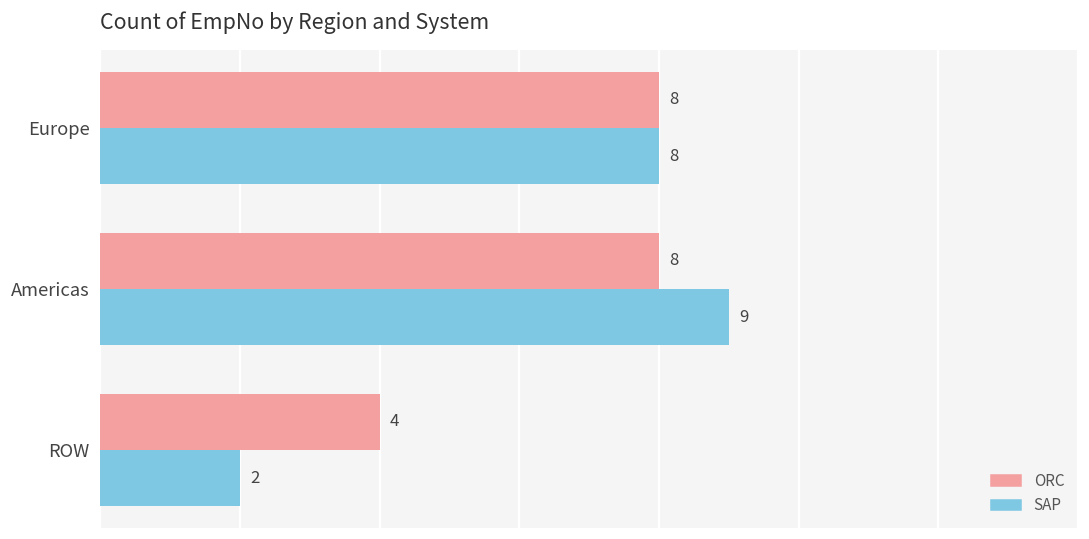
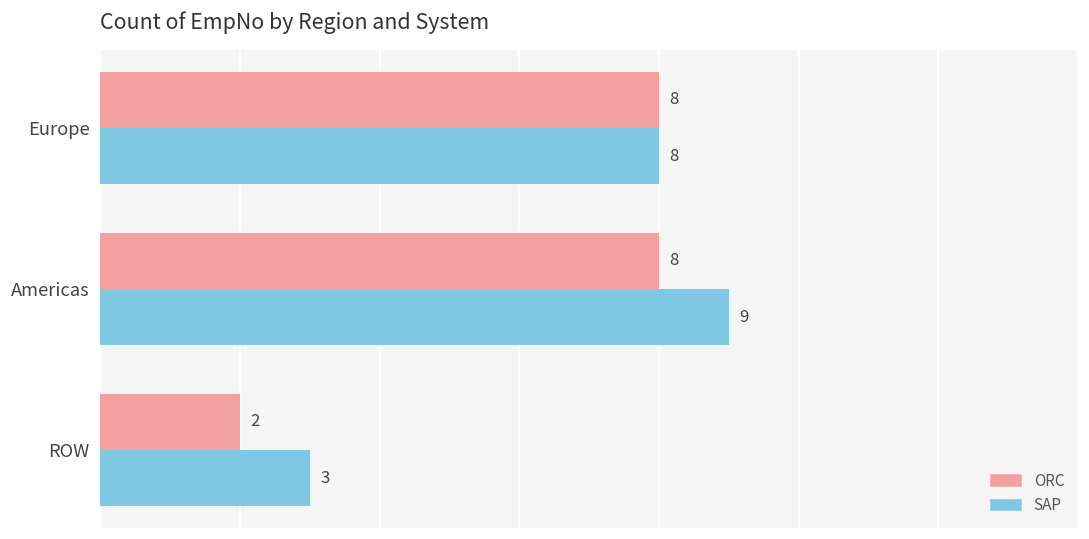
  {
    "ORC": {
      "Europe": 8,
      "Americas": 8,
-     "ROW": 4
+     "ROW": 2
    },
    "SAP": {
      "Europe": 8,
      "Americas": 9,
-     "ROW": 2
+     "ROW": 3
    }
  }
